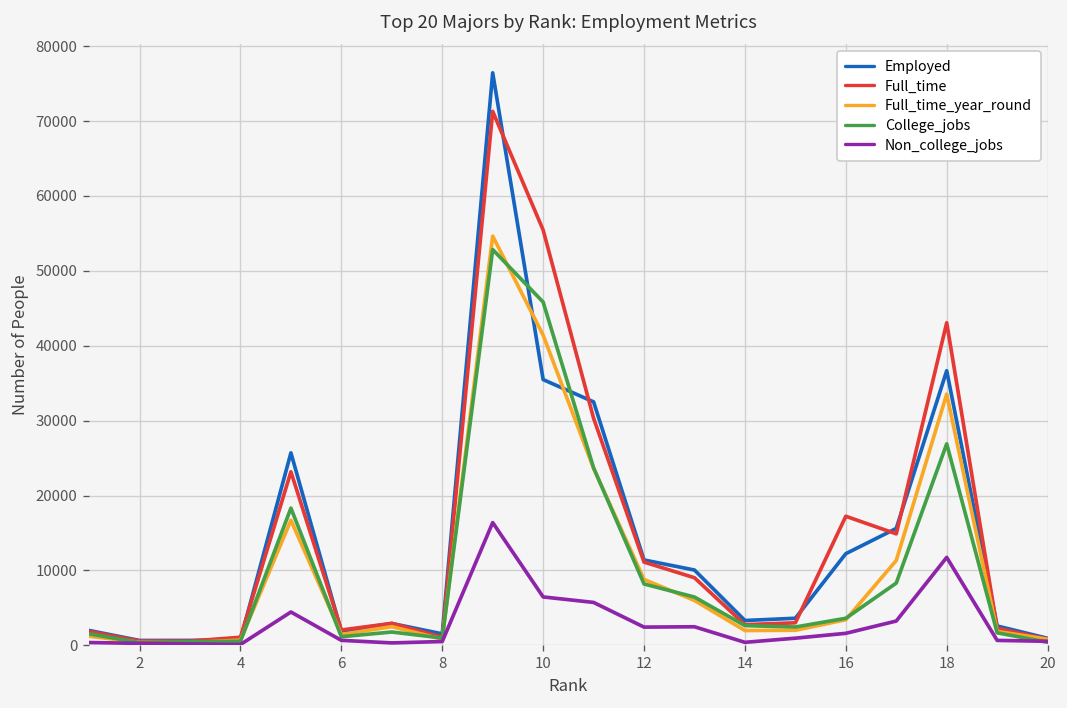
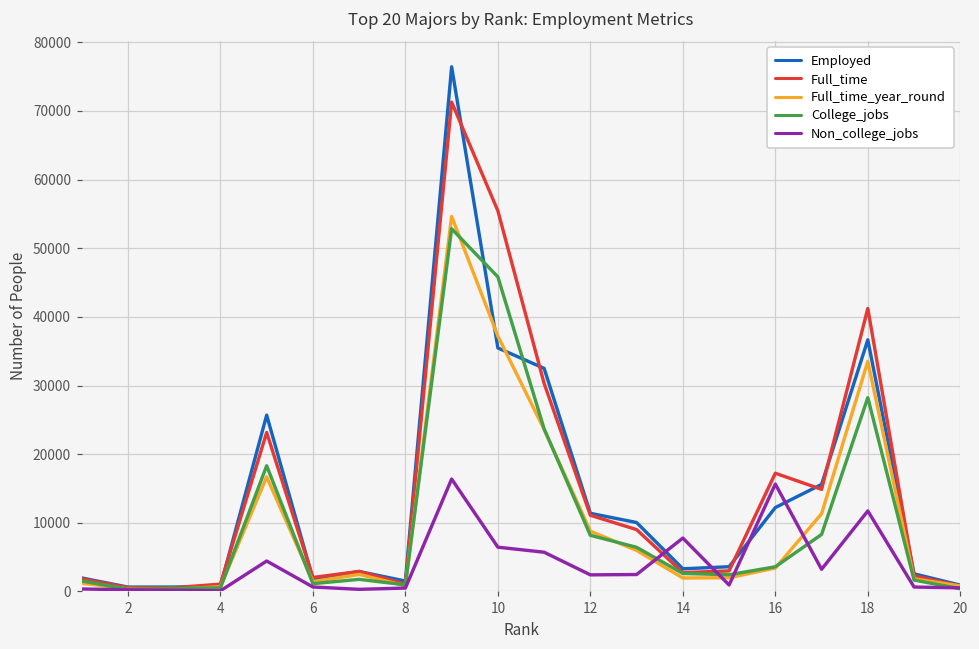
  {
    "Employed": {
      "8": 2000,
      "10": 35000,
      "14": 3000,
      "16": 12000,
      "18": 37000
    },
    "Full_time": {
      "10": 55000,
      "16": 17000,
-     "18": 43000
+     "18": 41000
    },
    "Full_time_year_round": {
-     "10": 41000,
+     "10": 37000,
      "12": 9000,
      "14": 2000,
      "18": 34000
    },
    "College_jobs": {
      "10": 46000,
      "12": 8000,
-     "18": 27000
+     "18": 28000
    },
    "Non_college_jobs": {
      "4": 0,
      "6": 1000,
      "10": 6000,
      "12": 2000,
-     "14": 0,
-     "16": 2000,
+     "14": 8000,
+     "16": 16000,
      "18": 12000
    }
  }
